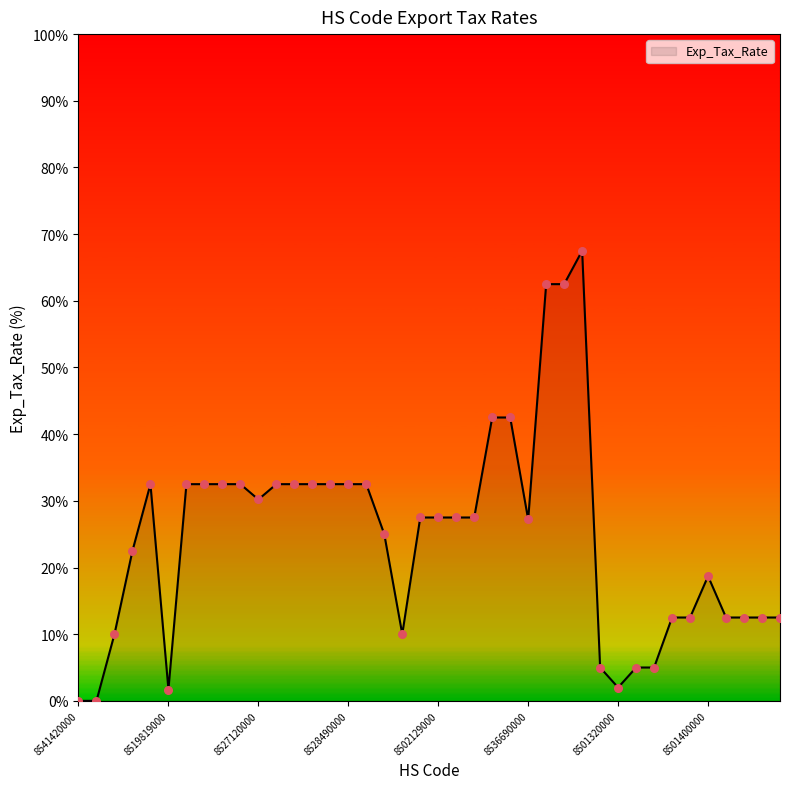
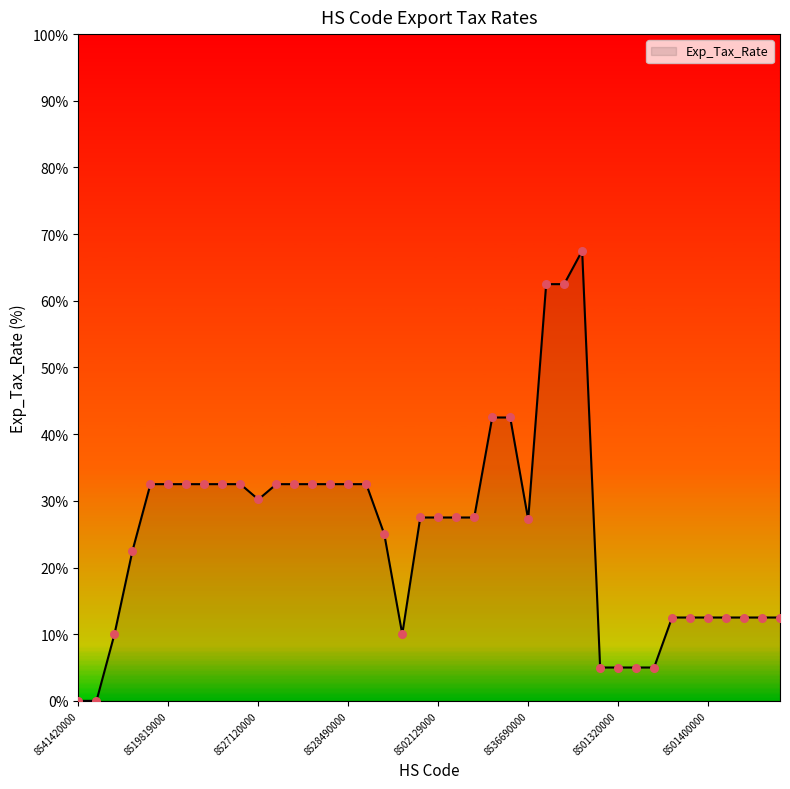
  {
    "8541420000": "0%",
-   "8519819000": "2%",
+   "8519819000": "33%",
    "8527120000": "30%",
    "8528490000": "33%",
    "8502129000": "28%",
    "8536690000": "27%",
-   "8501320000": "2%",
-   "8501400000": "19%"
+   "8501320000": "5%",
+   "8501400000": "13%"
  }
